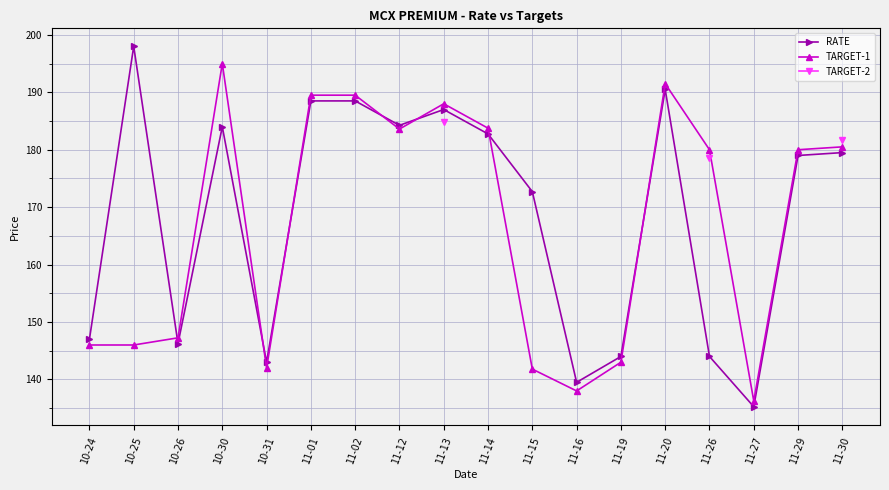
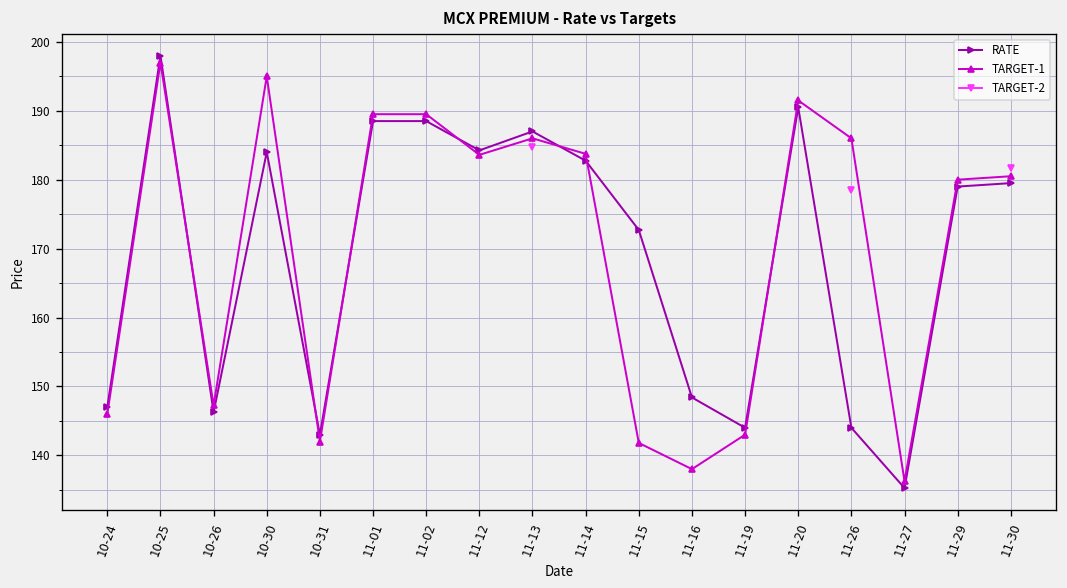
  {
    "RATE": {
      "10-24": 147,
      "10-25": 198,
      "10-26": 146,
      "10-30": 184,
      "10-31": 143,
      "11-01": 189,
      "11-02": 189,
      "11-12": 184,
      "11-13": 187,
      "11-14": 183,
      "11-15": 173,
-     "11-16": 140,
+     "11-16": 148,
      "11-19": 144,
      "11-20": 191,
      "11-26": 144,
      "11-27": 135,
      "11-29": 179,
      "11-30": 180
    },
    "TARGET-1": {
      "10-24": 146,
-     "10-25": 146,
+     "10-25": 197,
      "10-26": 147,
      "10-30": 195,
      "10-31": 142,
      "11-01": 190,
      "11-02": 190,
      "11-12": 184,
-     "11-13": 188,
+     "11-13": 186,
      "11-14": 184,
      "11-15": 142,
      "11-16": 138,
      "11-19": 143,
      "11-20": 192,
-     "11-26": 180,
+     "11-26": 186,
      "11-27": 136,
      "11-29": 180,
      "11-30": 181
    },
    "TARGET-2": {
      "11-13": 185,
      "11-26": 179,
      "11-30": 182
    }
  }
